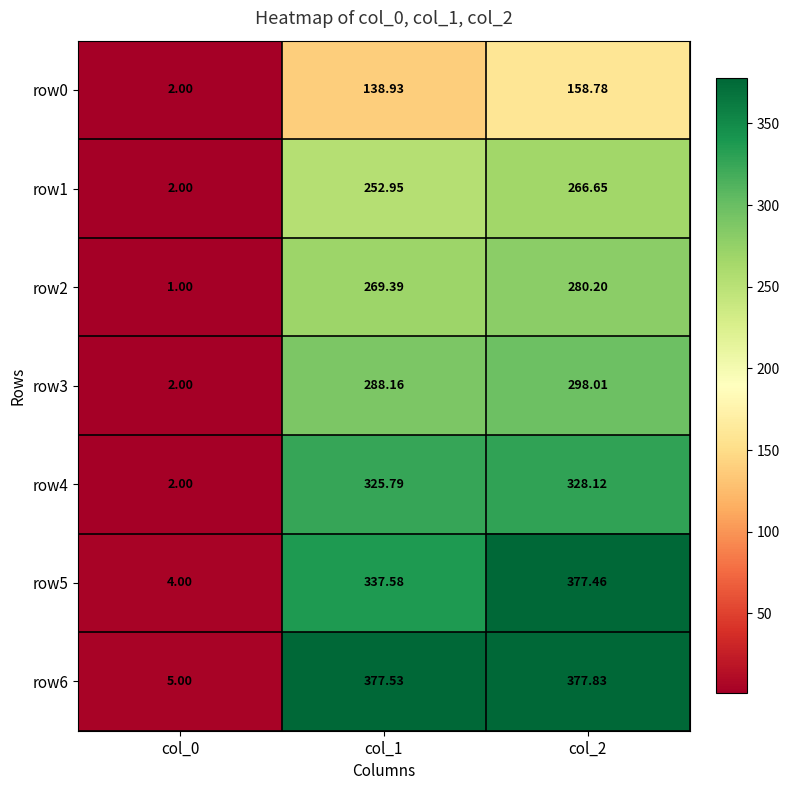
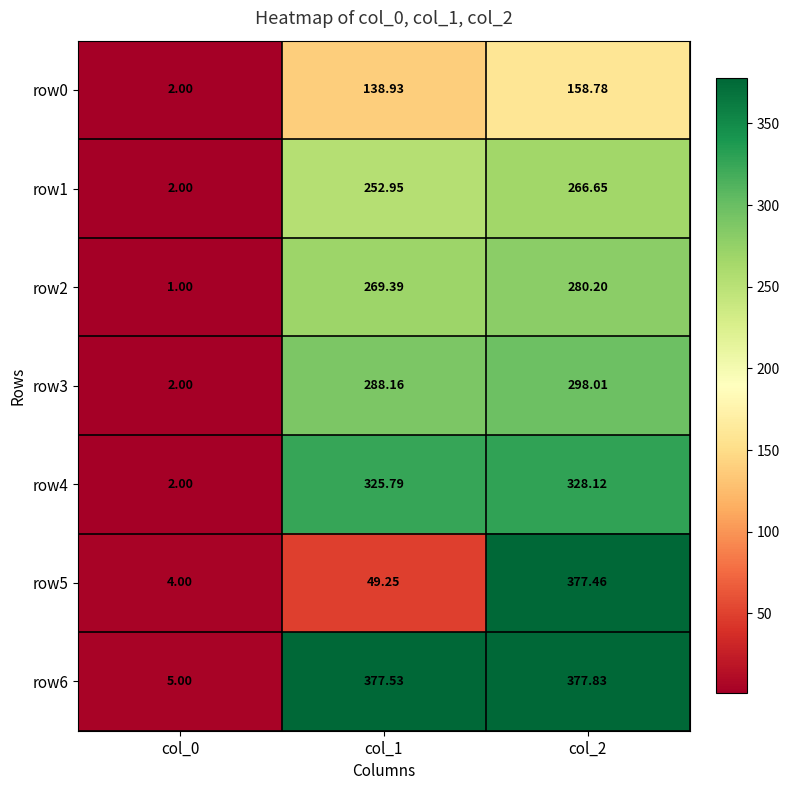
  {
    "row0": {
      "col_0": 2.00,
      "col_1": 138.93,
      "col_2": 158.78
    },
    "row1": {
      "col_0": 2.00,
      "col_1": 252.95,
      "col_2": 266.65
    },
    "row2": {
      "col_0": 1.00,
      "col_1": 269.39,
      "col_2": 280.20
    },
    "row3": {
      "col_0": 2.00,
      "col_1": 288.16,
      "col_2": 298.01
    },
    "row4": {
      "col_0": 2.00,
      "col_1": 325.79,
      "col_2": 328.12
    },
    "row5": {
      "col_0": 4.00,
-     "col_1": 337.58,
+     "col_1": 49.25,
      "col_2": 377.46
    },
    "row6": {
      "col_0": 5.00,
      "col_1": 377.53,
      "col_2": 377.83
    }
  }
